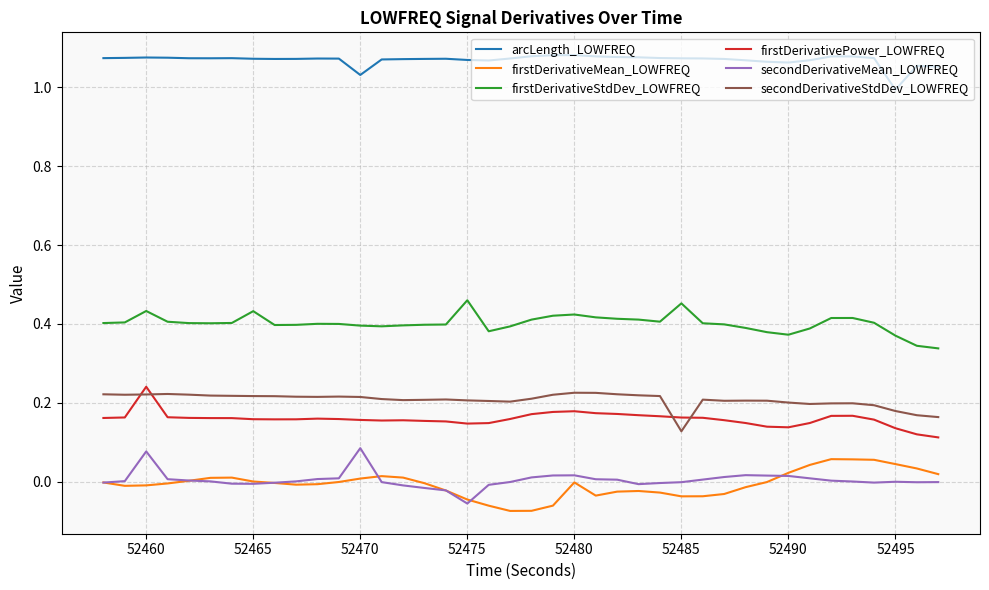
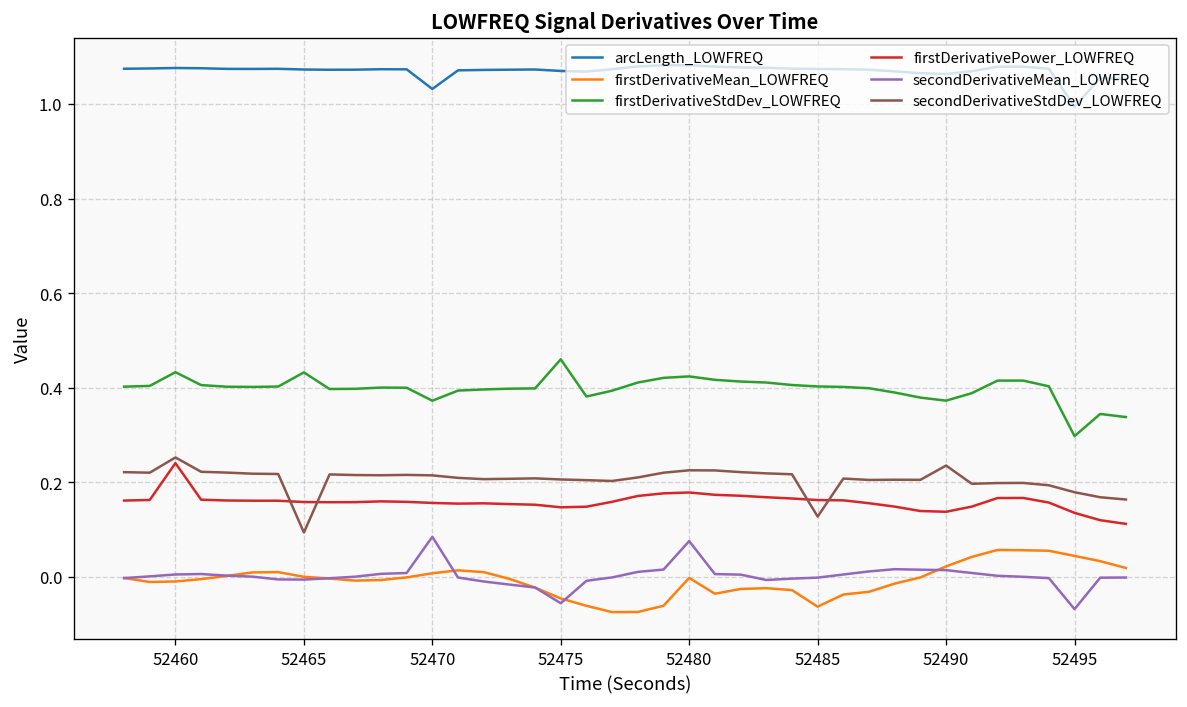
  {
    "arcLength_LOWFREQ": {
      "52460": 1.08,
      "52465": 1.07,
      "52470": 1.03,
      "52475": 1.07
    },
    "firstDerivativeMean_LOWFREQ": {
      "52460": -0.01,
      "52470": 0.01,
      "52475": -0.05,
      "52480": 0.00,
-     "52485": -0.04,
+     "52485": -0.06,
      "52490": 0.02,
      "52495": 0.04
    },
    "firstDerivativeStdDev_LOWFREQ": {
      "52460": 0.43,
      "52465": 0.43,
-     "52470": 0.40,
+     "52470": 0.37,
      "52475": 0.46,
      "52480": 0.42,
-     "52485": 0.45,
+     "52485": 0.40,
      "52490": 0.37,
-     "52495": 0.37
+     "52495": 0.30
    },
    "firstDerivativePower_LOWFREQ": {
      "52460": 0.24,
      "52465": 0.16,
      "52470": 0.16,
      "52475": 0.15,
      "52480": 0.18,
      "52485": 0.16,
      "52490": 0.14,
      "52495": 0.14
    },
    "secondDerivativeMean_LOWFREQ": {
-     "52460": 0.08,
+     "52460": 0.00,
      "52470": 0.08,
      "52475": -0.06,
-     "52480": 0.02,
+     "52480": 0.08,
      "52485": 0.00,
      "52490": 0.01,
-     "52495": 0.00
+     "52495": -0.07
    },
    "secondDerivativeStdDev_LOWFREQ": {
-     "52460": 0.22,
-     "52465": 0.22,
+     "52460": 0.25,
+     "52465": 0.09,
      "52470": 0.21,
      "52475": 0.21,
      "52480": 0.23,
      "52485": 0.13,
-     "52490": 0.20,
+     "52490": 0.24,
      "52495": 0.18
    }
  }
